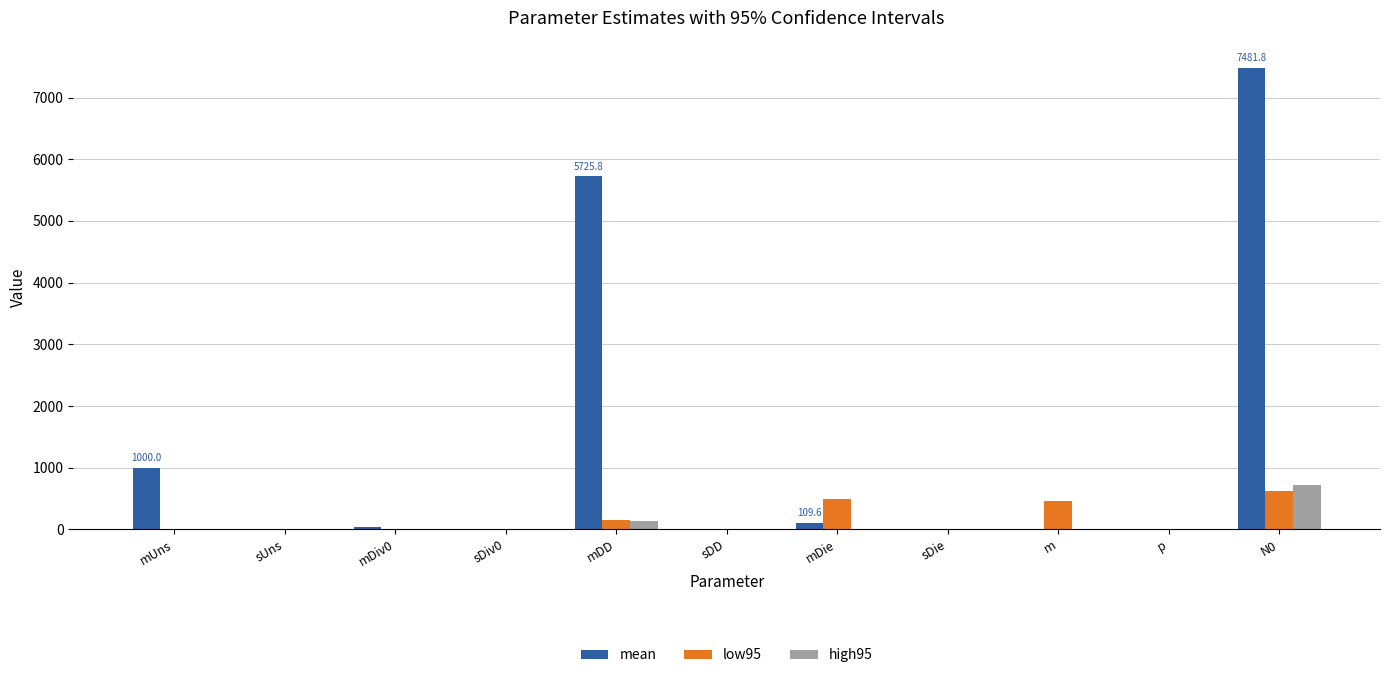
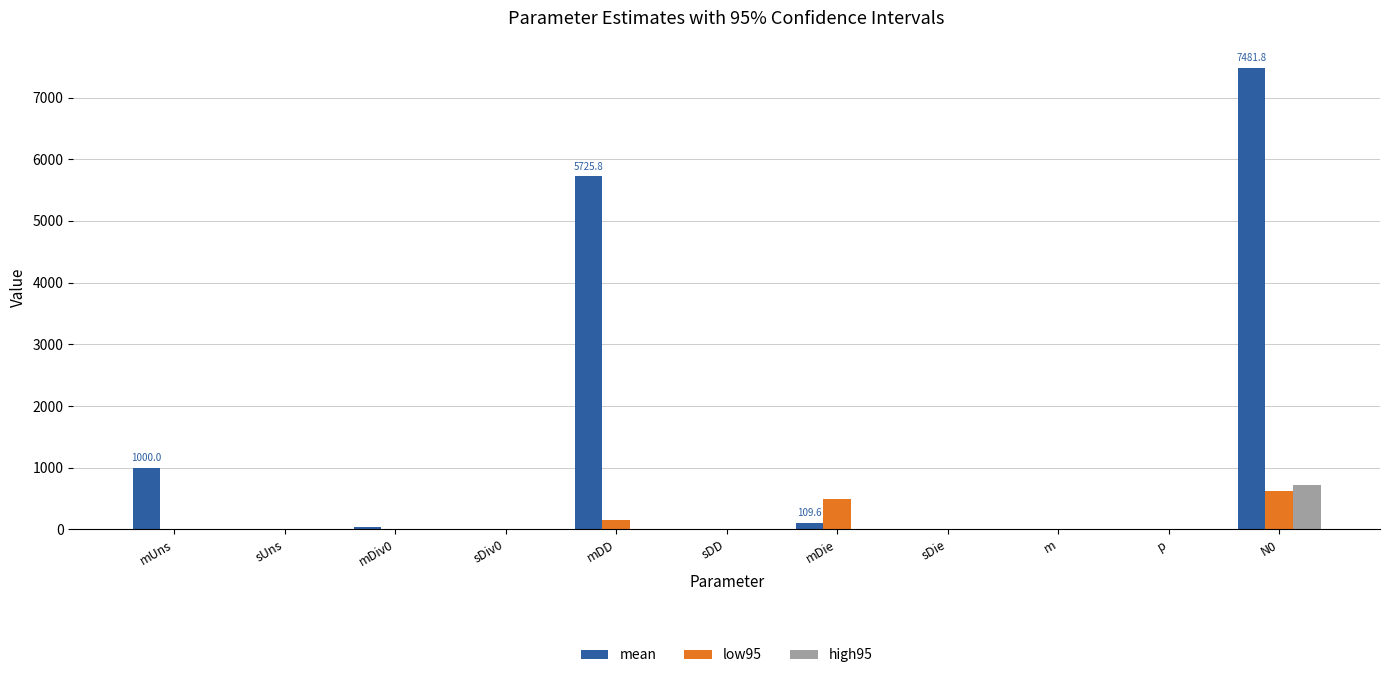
  {
    "mean": {
      "mUns": 1000.0,
      "mDD": 5725.8,
      "mDie": 109.6,
      "N0": 7481.8
    },
    "low95": {
      "mUns": 0,
      "mDD": 100,
      "mDie": 500,
-     "m": 500,
+     "m": 0,
      "p": 0,
      "N0": 600
    },
    "high95": {
      "mUns": 0,
-     "mDD": 100,
+     "mDD": 0,
      "p": 0,
      "N0": 700
    }
  }
